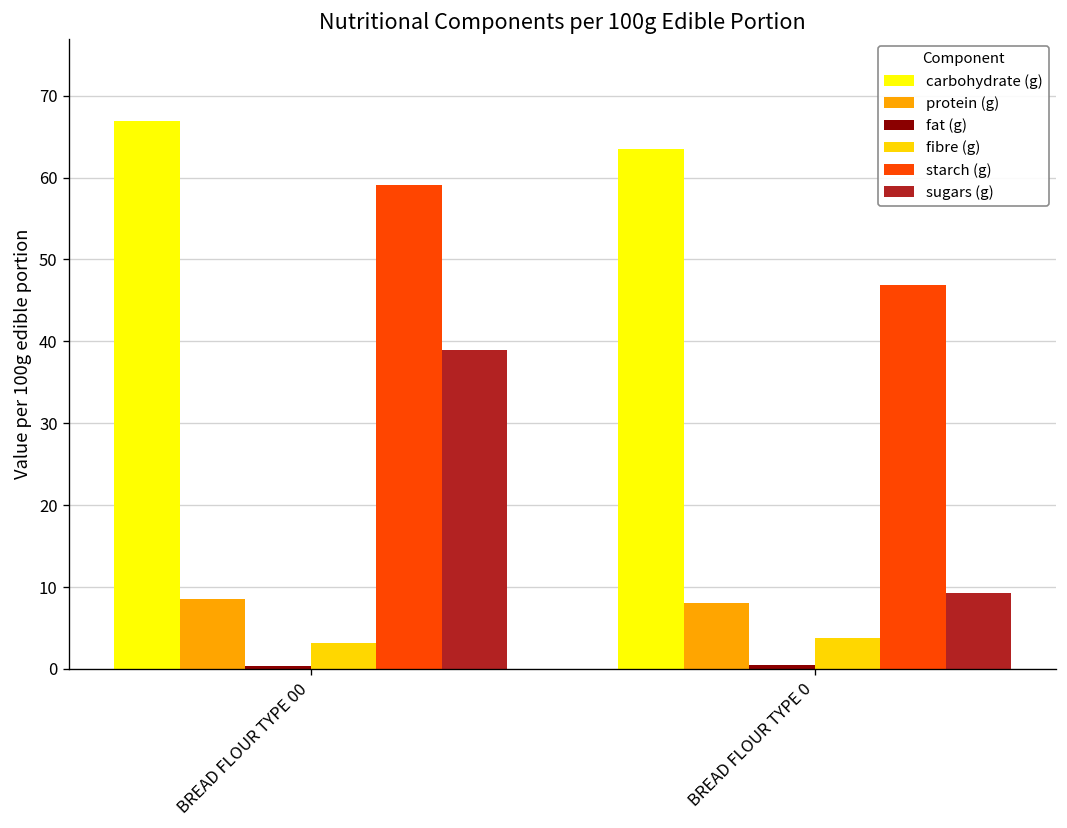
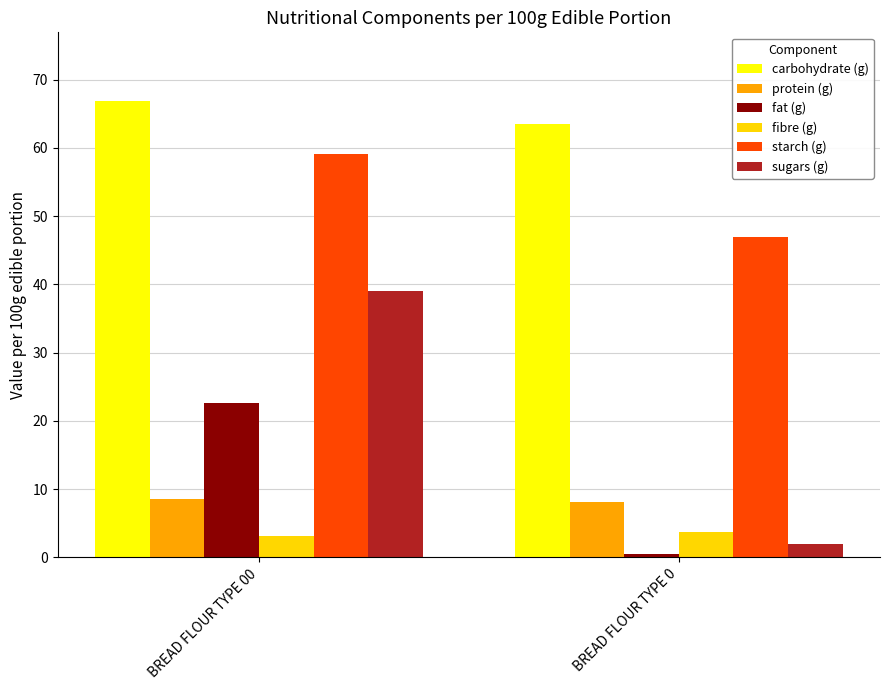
  {
    "fat (g)": {
-     "BREAD FLOUR TYPE 00": 0,
+     "BREAD FLOUR TYPE 00": 23,
      "BREAD FLOUR TYPE 0": 1
    },
    "starch (g)": {
      "BREAD FLOUR TYPE 00": 59,
      "BREAD FLOUR TYPE 0": 47
    },
    "sugars (g)": {
      "BREAD FLOUR TYPE 00": 39,
-     "BREAD FLOUR TYPE 0": 9
+     "BREAD FLOUR TYPE 0": 2
    }
  }
